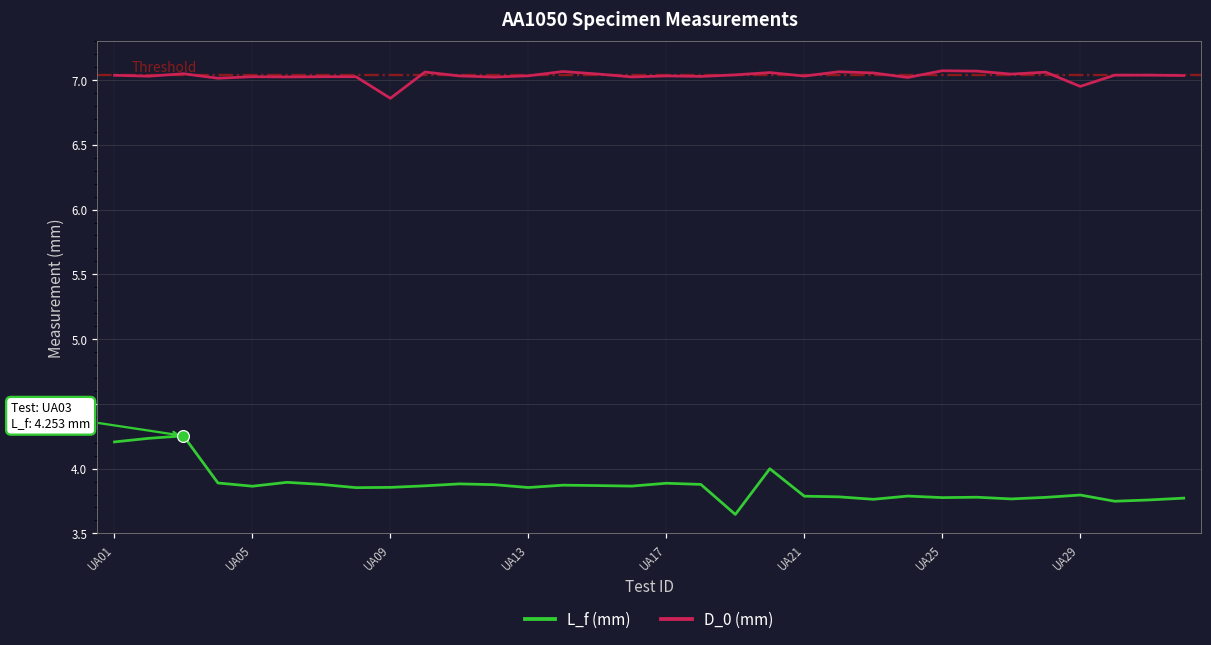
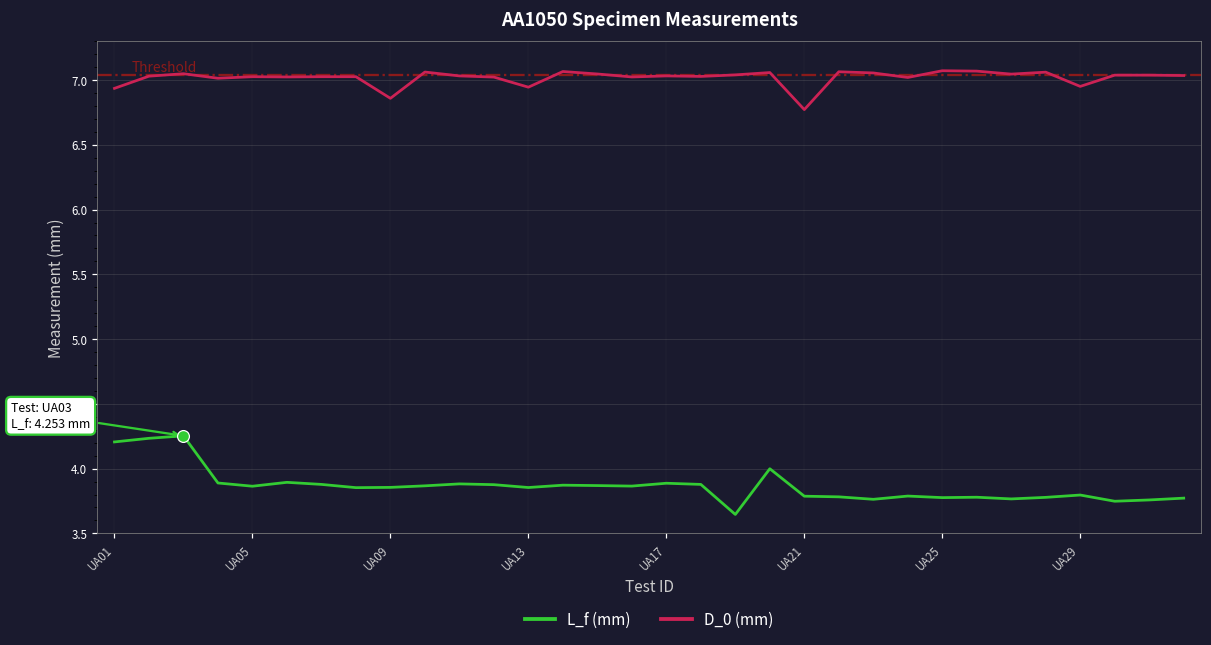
  {
    "D_0 (mm)": {
-     "UA01": 7.04,
+     "UA01": 6.94,
      "UA05": 7.03,
      "UA09": 6.86,
-     "UA13": 7.03,
+     "UA13": 6.95,
      "UA17": 7.03,
-     "UA21": 7.03,
+     "UA21": 6.77,
      "UA25": 7.07,
      "UA29": 6.95
    }
  }
